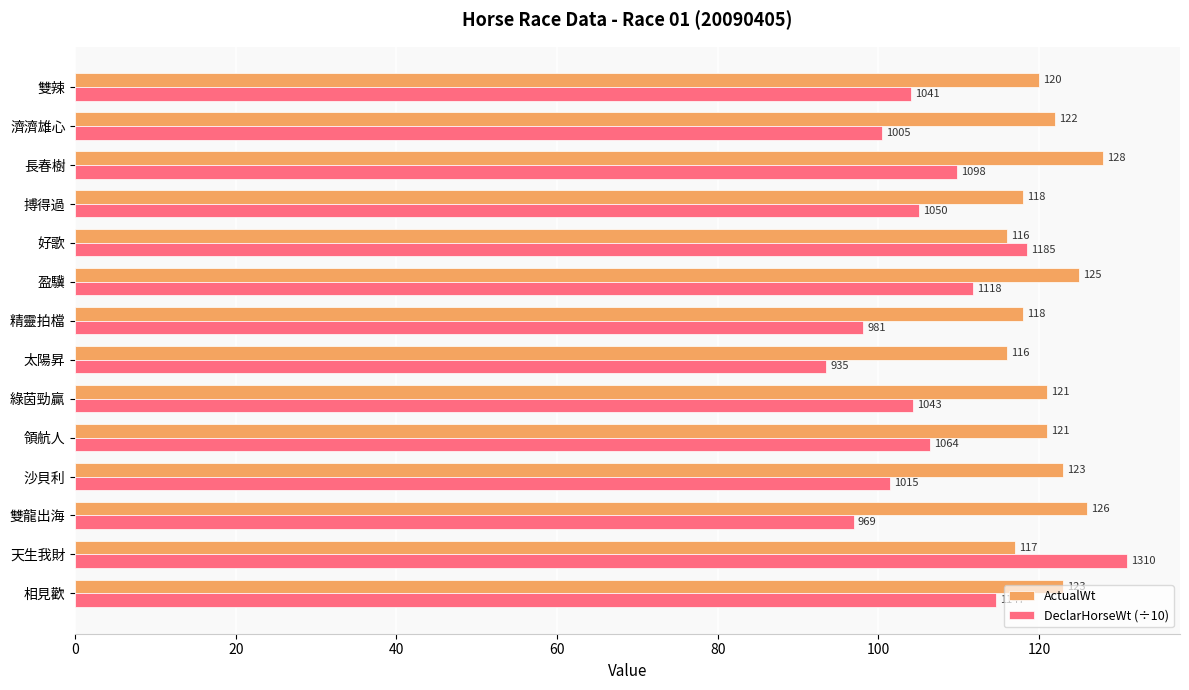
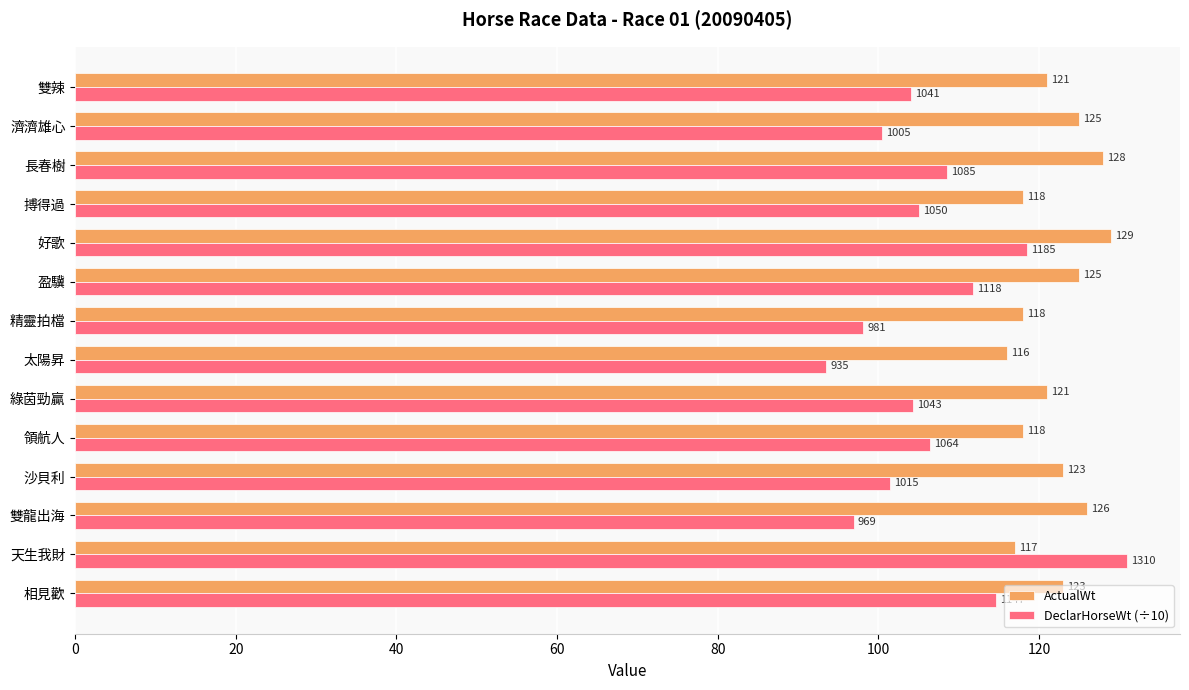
  {
    "ActualWt": {
-     "雙辣": 120,
-     "濟濟雄心": 122,
+     "雙辣": 121,
+     "濟濟雄心": 125,
      "長春樹": 128,
      "搏得過": 118,
-     "好歌": 116,
+     "好歌": 129,
      "盈驥": 125,
      "精靈拍檔": 118,
      "太陽昇": 116,
      "綠茵勁贏": 121,
-     "領航人": 121,
+     "領航人": 118,
      "沙貝利": 123,
      "雙龍出海": 126,
      "天生我財": 117
    },
    "DeclarHorseWt (÷10)": {
-     "長春樹": 1098
+     "長春樹": 1085
    }
  }
